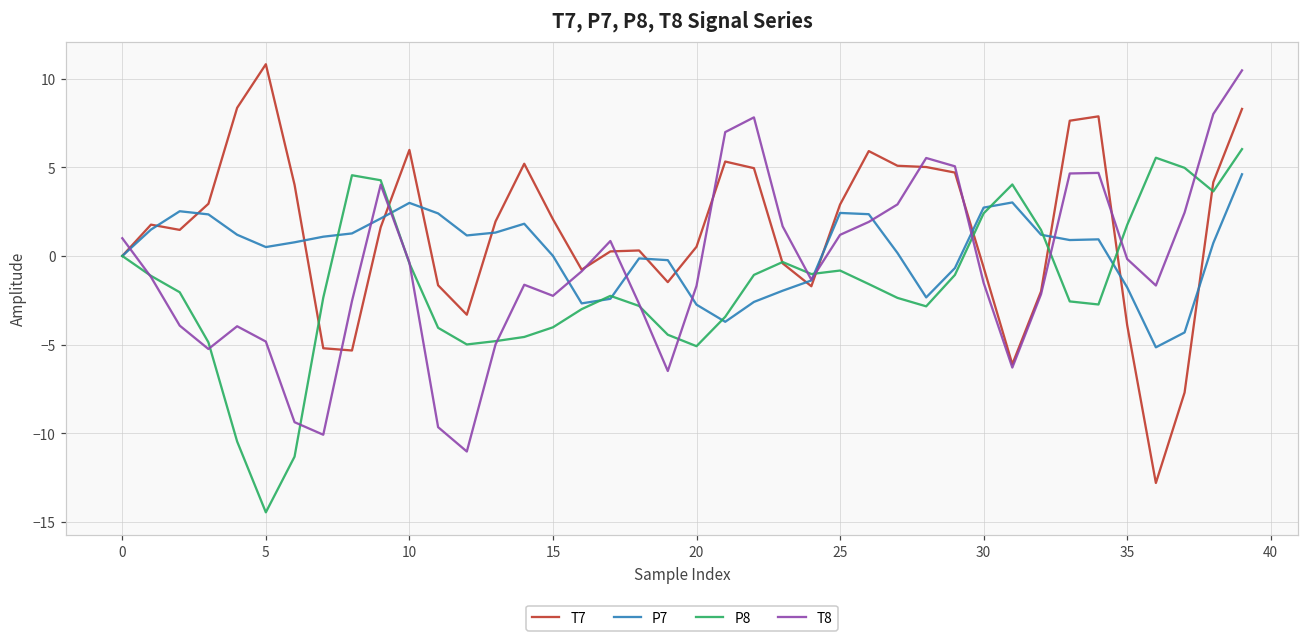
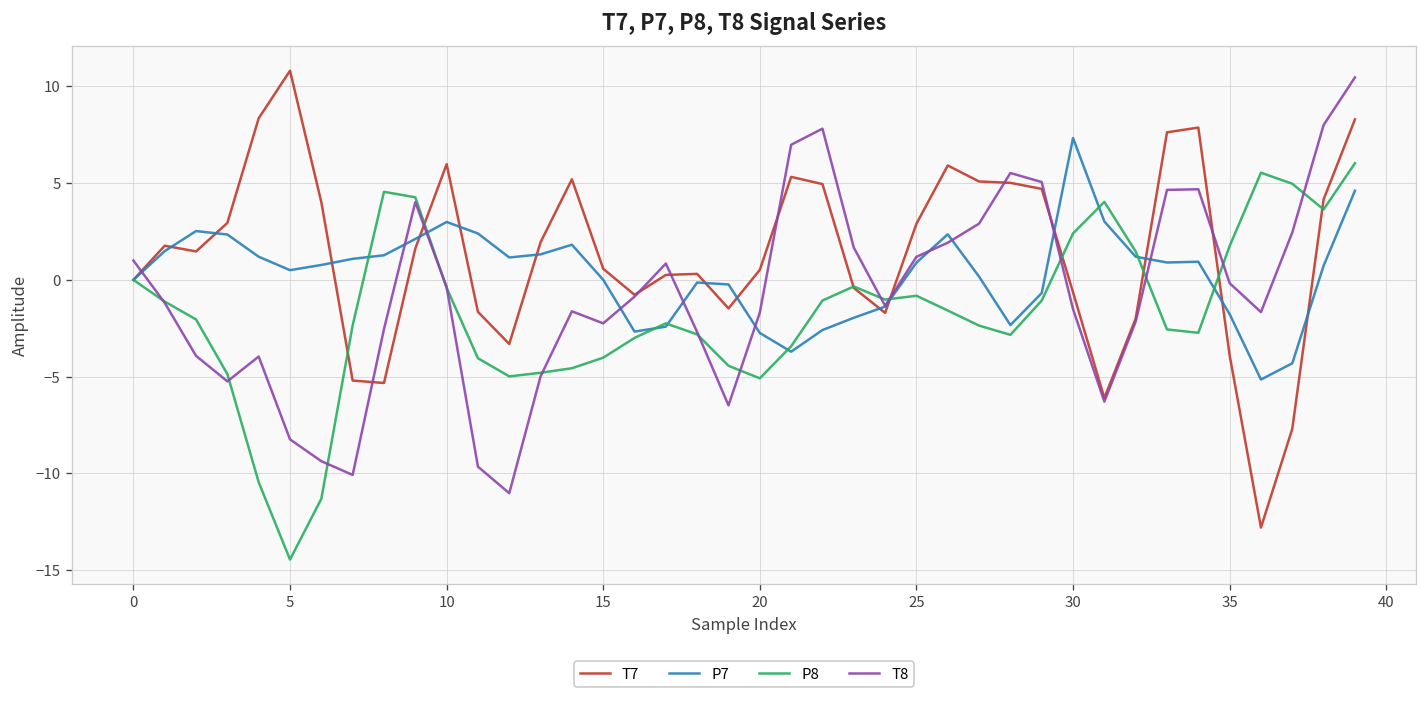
  {
    "T7": {
      "5": 10.8,
      "10": 6.0,
-     "15": 2.1,
+     "15": 0.6,
      "20": 0.5,
      "25": 2.9,
      "30": -0.6,
      "35": -3.9
    },
    "P7": {
      "5": 0.5,
      "10": 3.0,
      "15": 0.0,
      "20": -2.7,
-     "25": 2.4,
-     "30": 2.7,
+     "25": 0.9,
+     "30": 7.3,
      "35": -1.8
    },
    "P8": {
      "5": -14.5,
      "15": -4.0,
      "20": -5.1,
      "25": -0.8,
      "30": 2.4,
      "35": 1.7
    },
    "T8": {
      "0": 1.0,
-     "5": -4.8,
+     "5": -8.2,
      "15": -2.2,
      "20": -1.7,
      "25": 1.2,
      "30": -1.5,
      "35": -0.2
    }
  }
